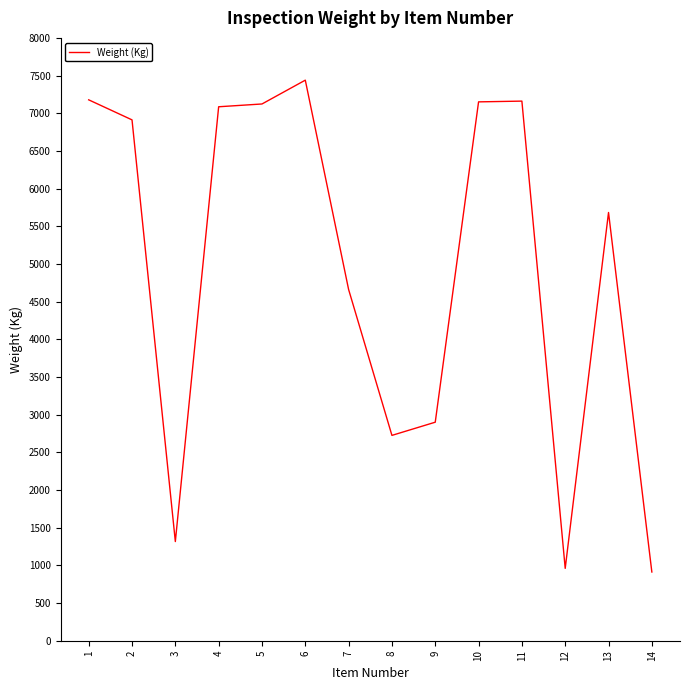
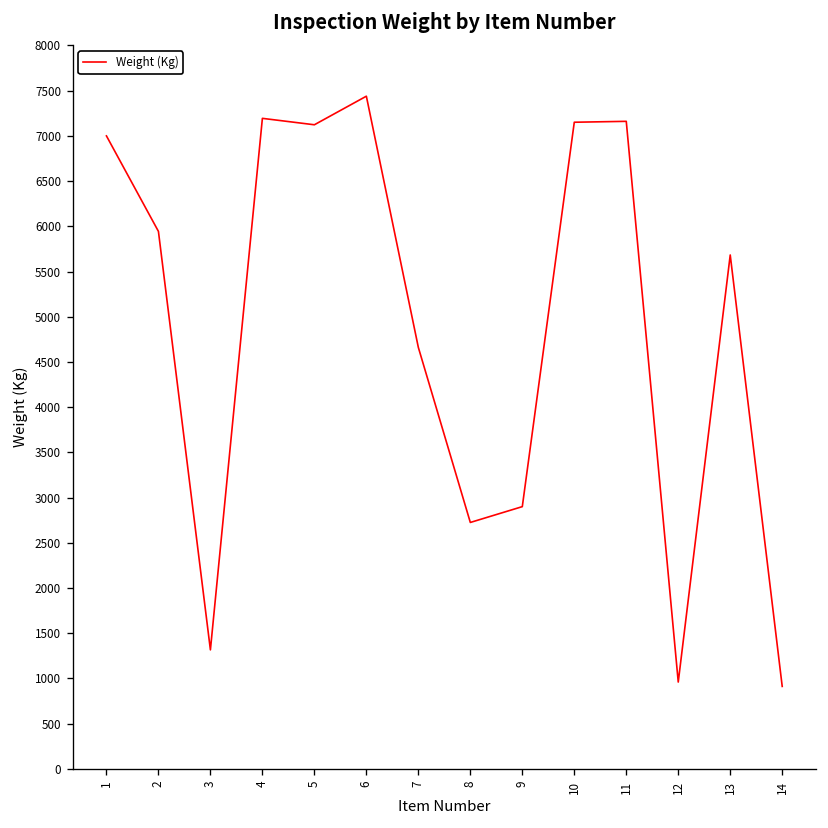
  {
-   "1": 7200,
-   "2": 6900,
+   "1": 7000,
+   "2": 5900,
    "3": 1300,
-   "4": 7100,
+   "4": 7200,
    "5": 7100,
    "6": 7400,
    "7": 4700,
    "8": 2700,
    "9": 2900,
    "10": 7200,
    "11": 7200,
    "12": 1000,
    "13": 5700,
    "14": 900
  }
